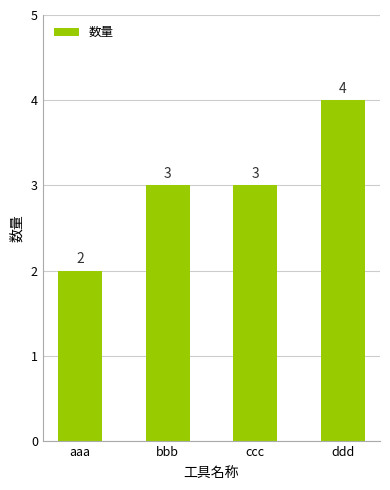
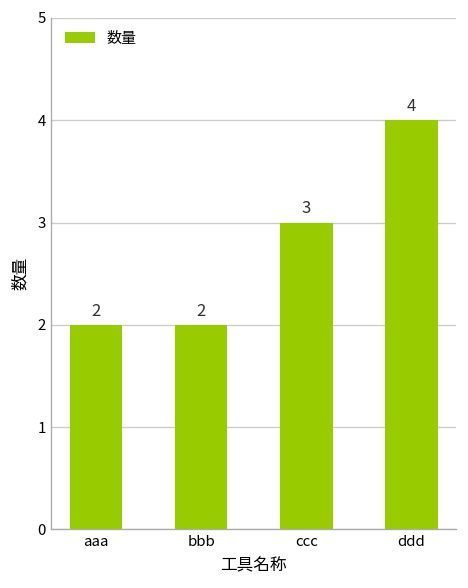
  {
    "aaa": 2,
-   "bbb": 3,
+   "bbb": 2,
    "ccc": 3,
    "ddd": 4
  }
